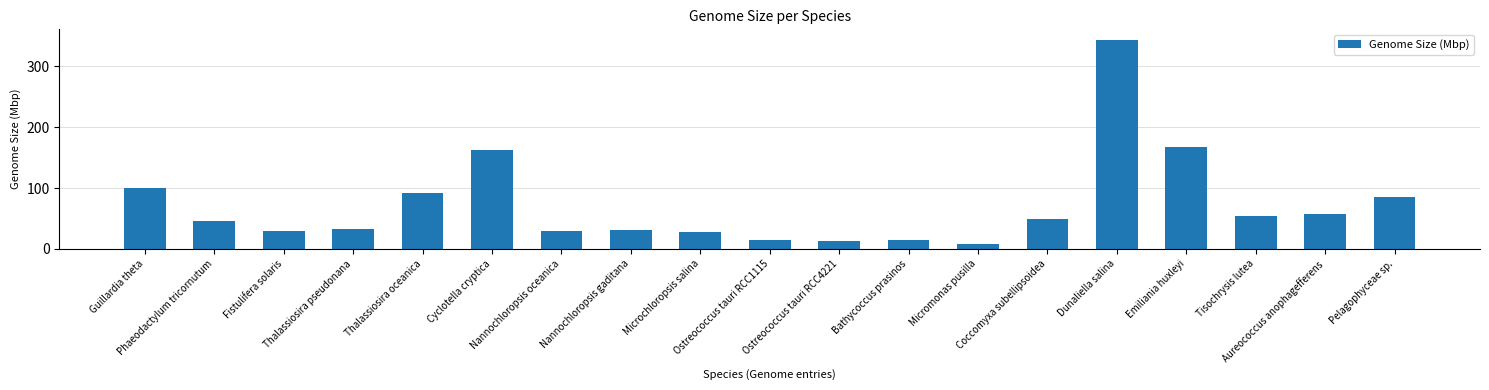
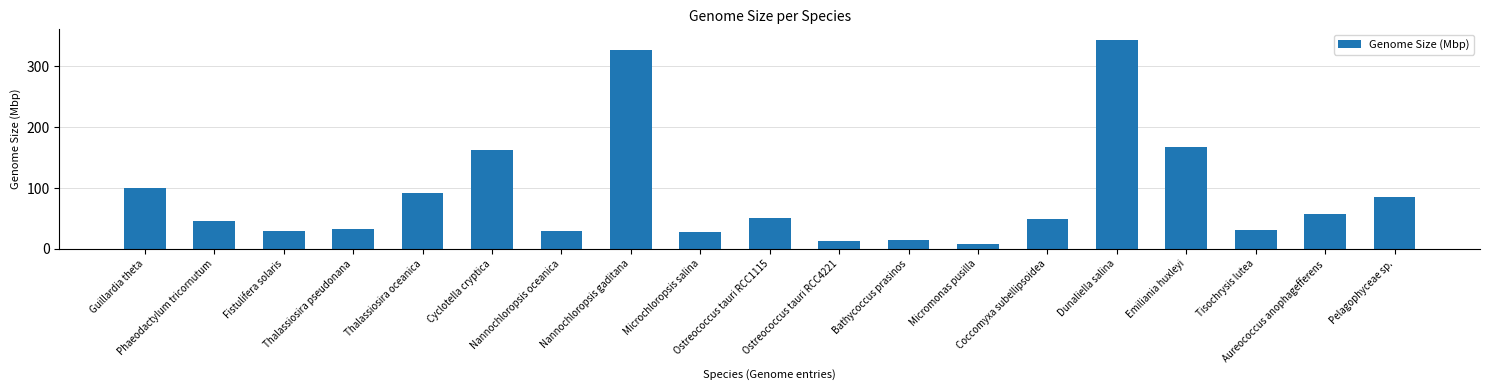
  {
    "Guillardia theta": 100,
    "Phaeodactylum tricornutum": 50,
    "Fistulifera solaris": 30,
    "Thalassiosira pseudonana": 30,
    "Thalassiosira oceanica": 90,
    "Cyclotella cryptica": 160,
    "Nannochloropsis oceanica": 30,
-   "Nannochloropsis gaditana": 30,
+   "Nannochloropsis gaditana": 330,
    "Microchloropsis salina": 30,
-   "Ostreococcus tauri RCC1115": 10,
+   "Ostreococcus tauri RCC1115": 50,
    "Ostreococcus tauri RCC4221": 10,
    "Bathycoccus prasinos": 20,
    "Micromonas pusilla": 10,
    "Coccomyxa subellipsoidea": 50,
    "Dunaliella salina": 340,
    "Emiliania huxleyi": 170,
-   "Tisochrysis lutea": 50,
+   "Tisochrysis lutea": 30,
    "Aureococcus anophagefferens": 60,
    "Pelagophyceae sp.": 90
  }
